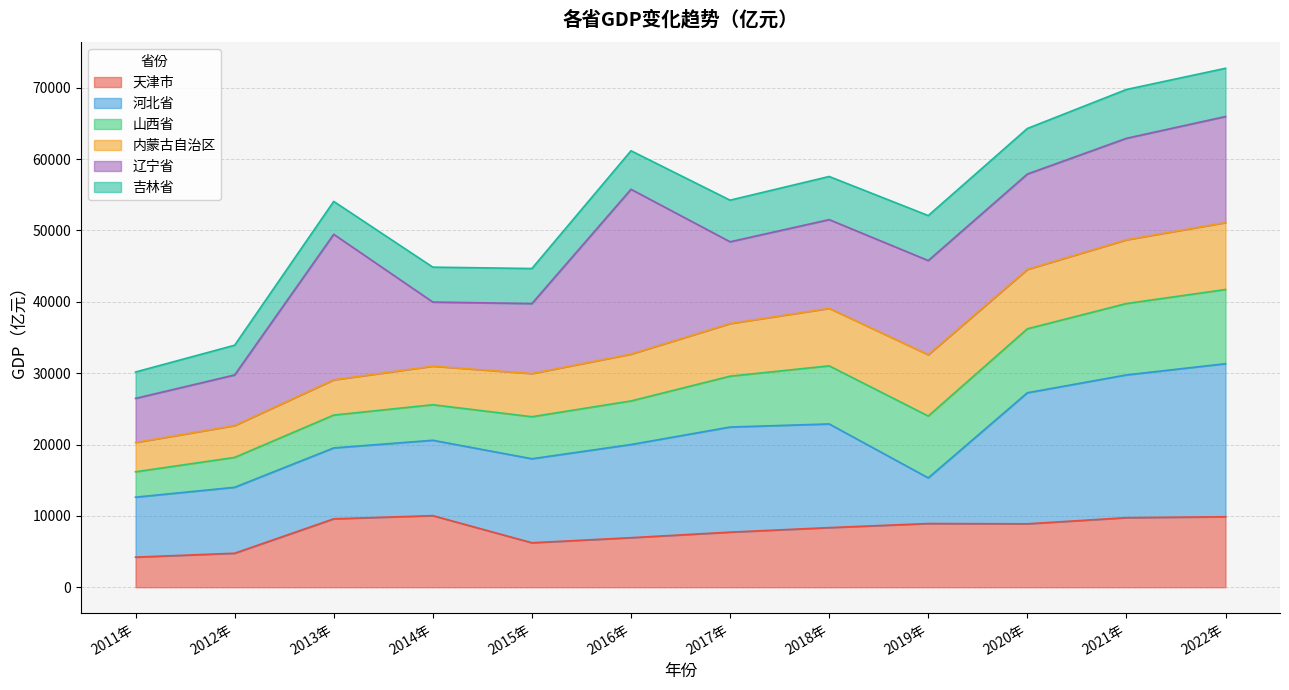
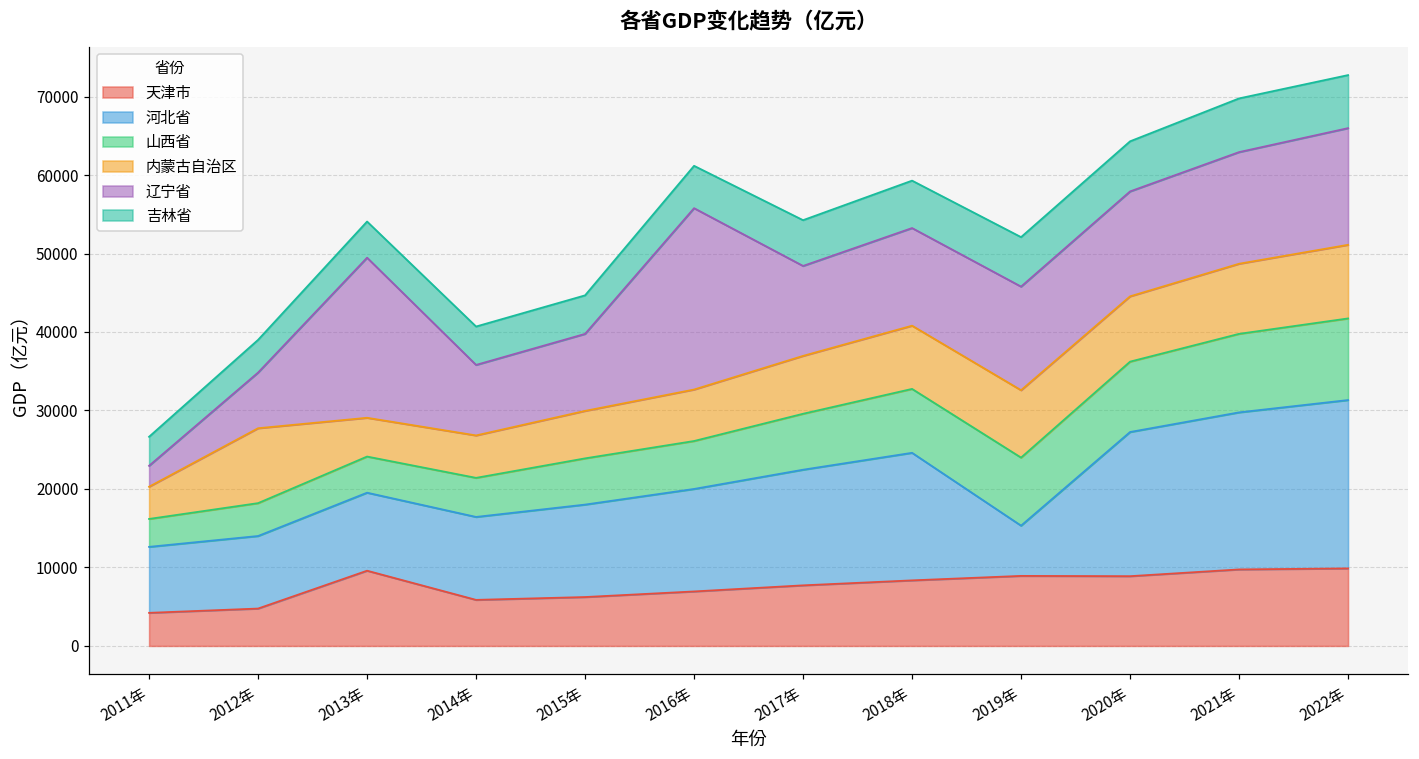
  {
    "天津市": {
      "2011年": 4000,
      "2012年": 5000,
      "2013年": 10000,
-     "2014年": 10000,
+     "2014年": 6000,
      "2015年": 6000,
      "2016年": 7000,
      "2017年": 8000,
      "2018年": 8000,
      "2019年": 9000,
      "2020年": 9000,
      "2021年": 10000,
      "2022年": 10000
    },
    "河北省": {
      "2011年": 8000,
      "2012年": 9000,
      "2013年": 10000,
      "2014年": 11000,
      "2015年": 12000,
      "2016年": 13000,
      "2017年": 15000,
-     "2018年": 15000,
+     "2018年": 16000,
      "2019年": 6000,
      "2020年": 18000,
      "2021年": 20000,
      "2022年": 21000
    },
    "内蒙古自治区": {
      "2011年": 4000,
-     "2012年": 4000,
+     "2012年": 10000,
      "2013年": 5000,
      "2014年": 5000,
      "2015年": 6000,
      "2016年": 7000,
      "2017年": 7000,
      "2018年": 8000,
      "2019年": 9000,
      "2020年": 8000,
      "2021年": 9000,
      "2022年": 9000
    },
    "辽宁省": {
-     "2011年": 6000,
+     "2011年": 3000,
      "2012年": 7000,
      "2013年": 20000,
      "2014年": 9000,
      "2015年": 10000,
      "2016年": 23000,
      "2017年": 11000,
      "2018年": 12000,
      "2019年": 13000,
      "2020年": 13000,
      "2021年": 14000,
      "2022年": 15000
    }
  }
